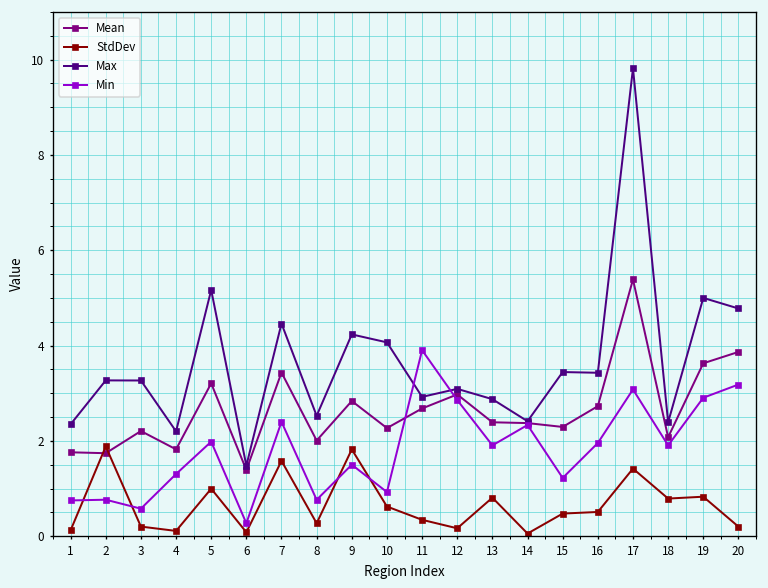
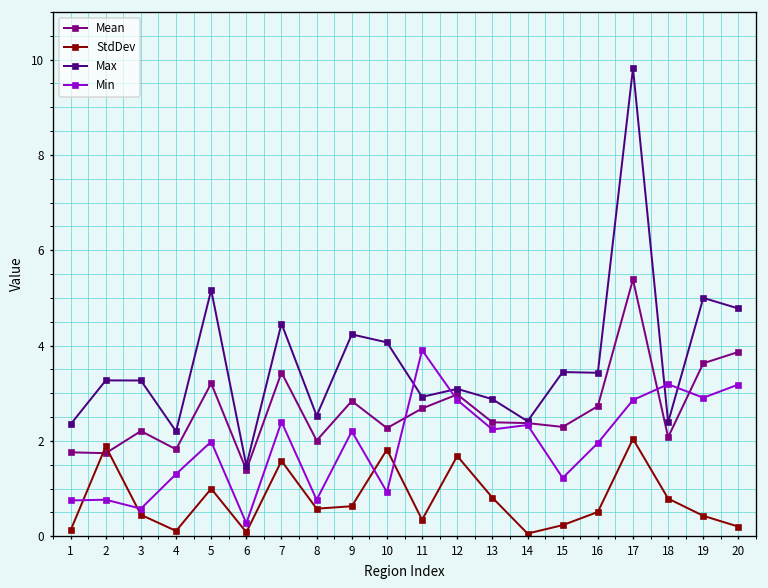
  {
    "StdDev": {
      "1": 0.1,
      "2": 1.9,
-     "3": 0.2,
+     "3": 0.4,
      "4": 0.1,
      "5": 1.0,
      "6": 0.1,
      "7": 1.6,
-     "8": 0.3,
-     "9": 1.8,
-     "10": 0.6,
+     "8": 0.6,
+     "9": 0.6,
+     "10": 1.8,
      "11": 0.3,
-     "12": 0.2,
+     "12": 1.7,
      "13": 0.8,
      "14": 0.1,
-     "15": 0.5,
+     "15": 0.2,
      "16": 0.5,
-     "17": 1.4,
+     "17": 2.0,
      "18": 0.8,
-     "19": 0.8,
+     "19": 0.4,
      "20": 0.2
    },
    "Min": {
      "1": 0.8,
      "2": 0.8,
      "3": 0.6,
      "4": 1.3,
      "5": 2.0,
      "6": 0.3,
      "7": 2.4,
      "8": 0.8,
-     "9": 1.5,
+     "9": 2.2,
      "10": 0.9,
      "11": 3.9,
      "12": 2.9,
-     "13": 1.9,
+     "13": 2.2,
      "15": 1.2,
      "16": 2.0,
-     "17": 3.1,
-     "18": 1.9,
+     "17": 2.9,
+     "18": 3.2,
      "19": 2.9,
      "20": 3.2
    }
  }
